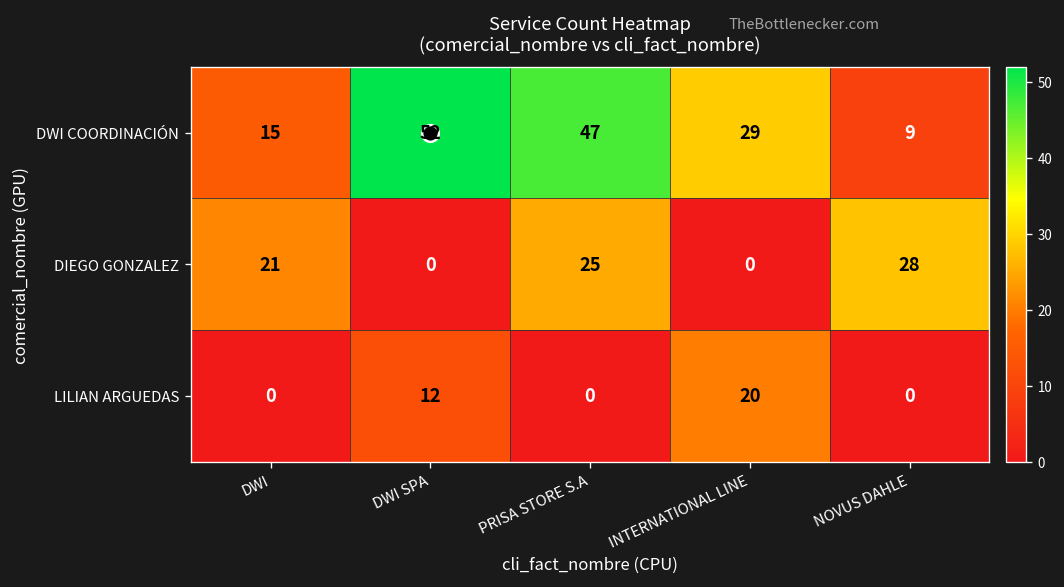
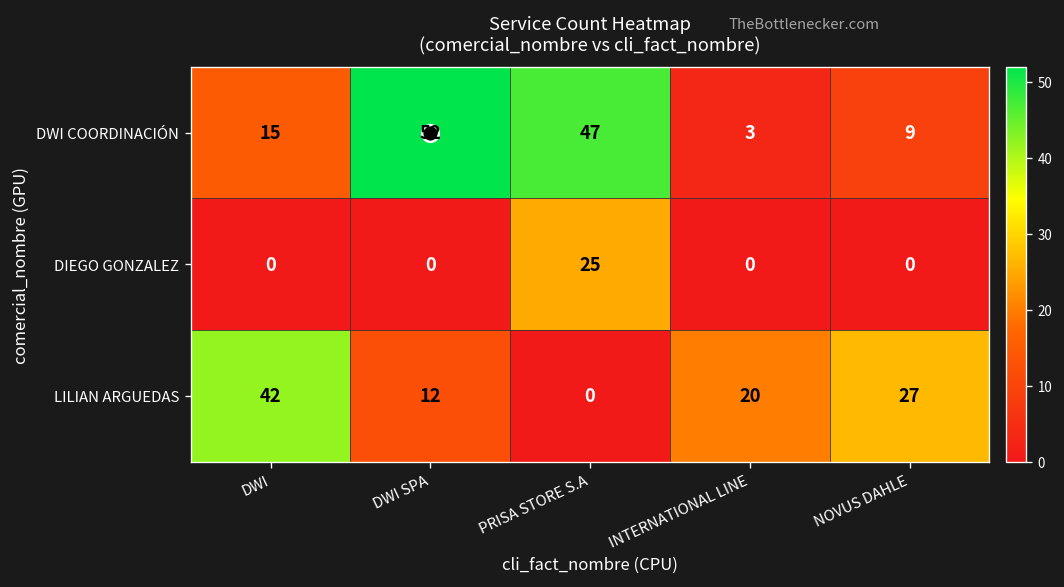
  {
    "DWI COORDINACIÓN": {
      "DWI": 15,
      "PRISA STORE S.A": 47,
-     "INTERNATIONAL LINE": 29,
+     "INTERNATIONAL LINE": 3,
      "NOVUS DAHLE": 9
    },
    "DIEGO GONZALEZ": {
-     "DWI": 21,
+     "DWI": 0,
      "DWI SPA": 0,
      "PRISA STORE S.A": 25,
      "INTERNATIONAL LINE": 0,
-     "NOVUS DAHLE": 28
+     "NOVUS DAHLE": 0
    },
    "LILIAN ARGUEDAS": {
-     "DWI": 0,
+     "DWI": 42,
      "DWI SPA": 12,
      "PRISA STORE S.A": 0,
      "INTERNATIONAL LINE": 20,
-     "NOVUS DAHLE": 0
+     "NOVUS DAHLE": 27
    }
  }
